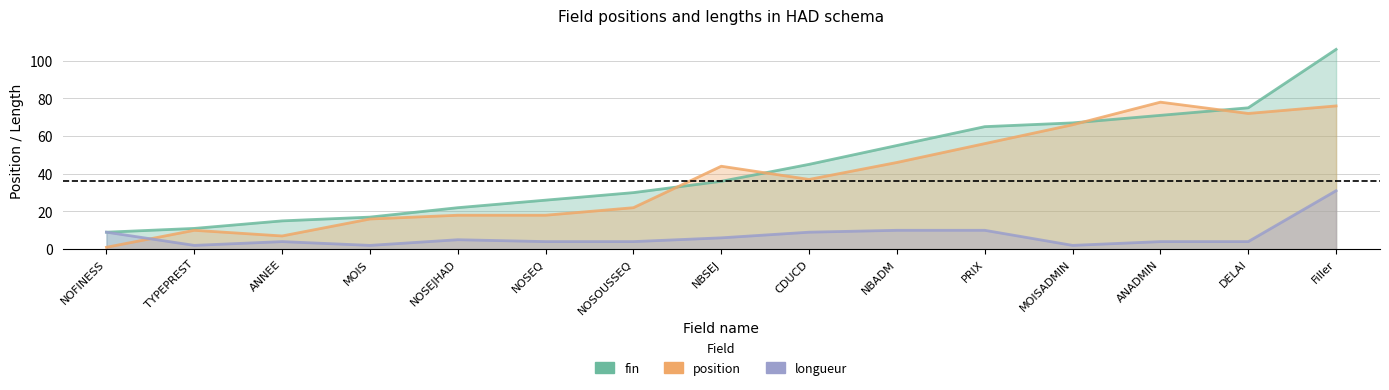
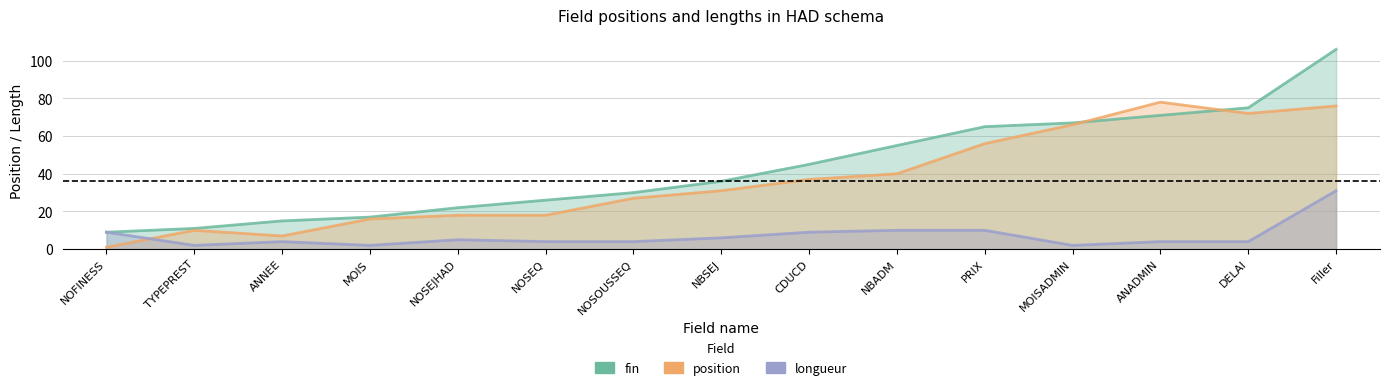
  {
    "position": {
      "NOFINESS": 1,
      "ANNEE": 7,
      "NOSEJHAD": 18,
      "NOSEQ": 18,
-     "NOSOUSSEQ": 22,
-     "NBSEJ": 44,
+     "NOSOUSSEQ": 27,
+     "NBSEJ": 31,
      "CDUCD": 37,
-     "NBADM": 46,
+     "NBADM": 40,
      "PRIX": 56,
      "ANADMIN": 78,
      "DELAI": 72,
      "Filler": 76
    }
  }
